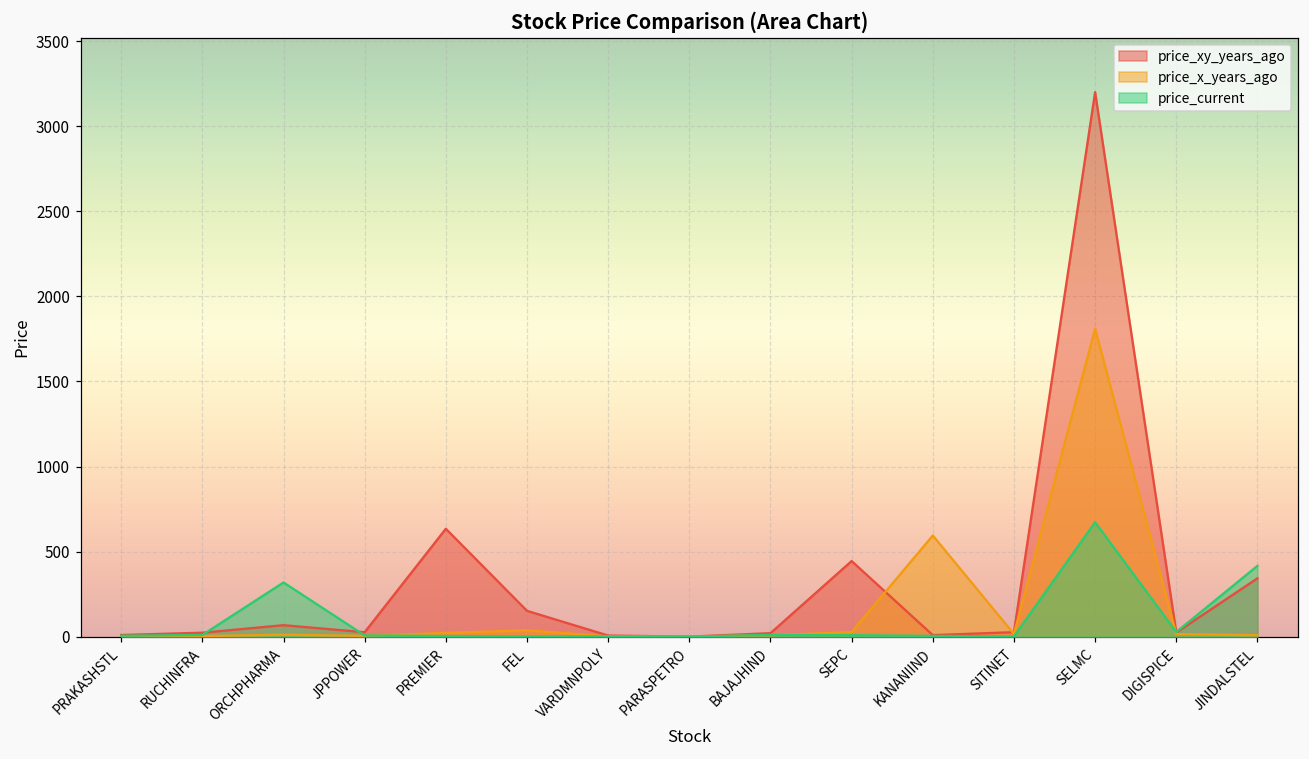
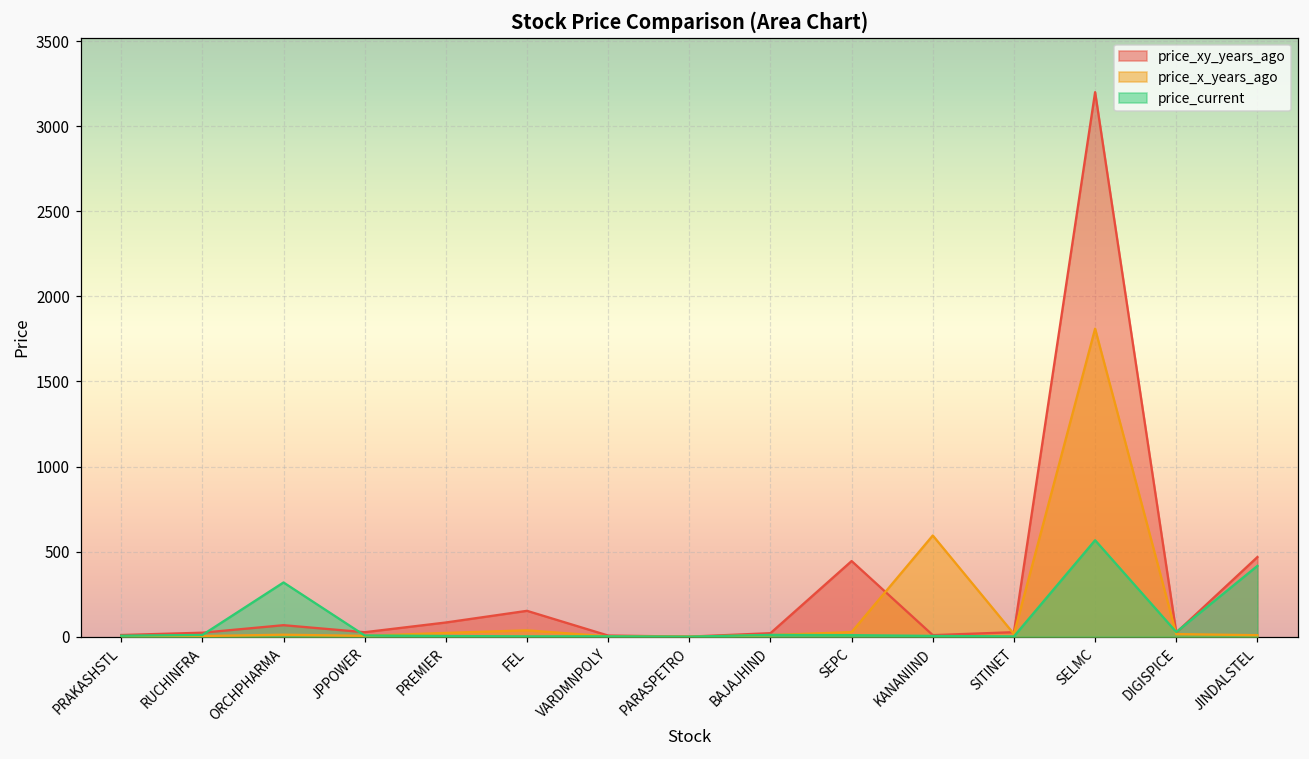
  {
    "price_xy_years_ago": {
      "ORCHPHARMA": 70,
      "JPPOWER": 30,
-     "PREMIER": 630,
+     "PREMIER": 80,
      "FEL": 150,
      "SEPC": 440,
      "SELMC": 3200,
-     "JINDALSTEL": 340
+     "JINDALSTEL": 470
    },
    "price_x_years_ago": {
      "ORCHPHARMA": 10,
      "PREMIER": 20,
      "FEL": 40,
      "SEPC": 30,
      "KANANIIND": 590,
      "SELMC": 1810,
      "JINDALSTEL": 10
    },
    "price_current": {
      "ORCHPHARMA": 320,
      "PREMIER": 0,
      "FEL": 0,
      "SEPC": 10,
-     "SELMC": 670,
+     "SELMC": 570,
      "JINDALSTEL": 420
    }
  }
